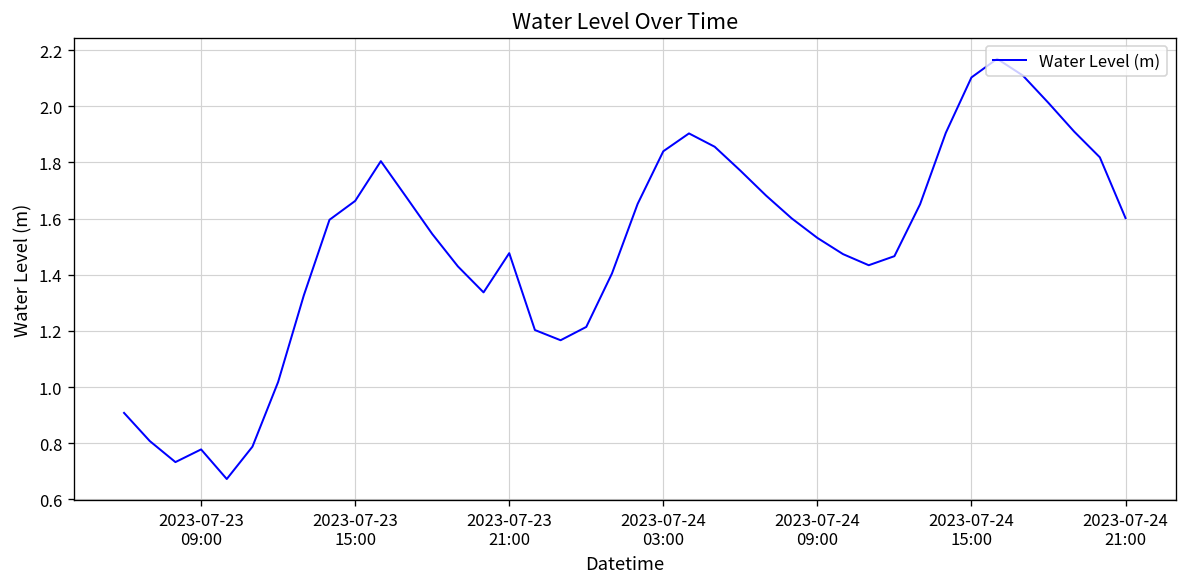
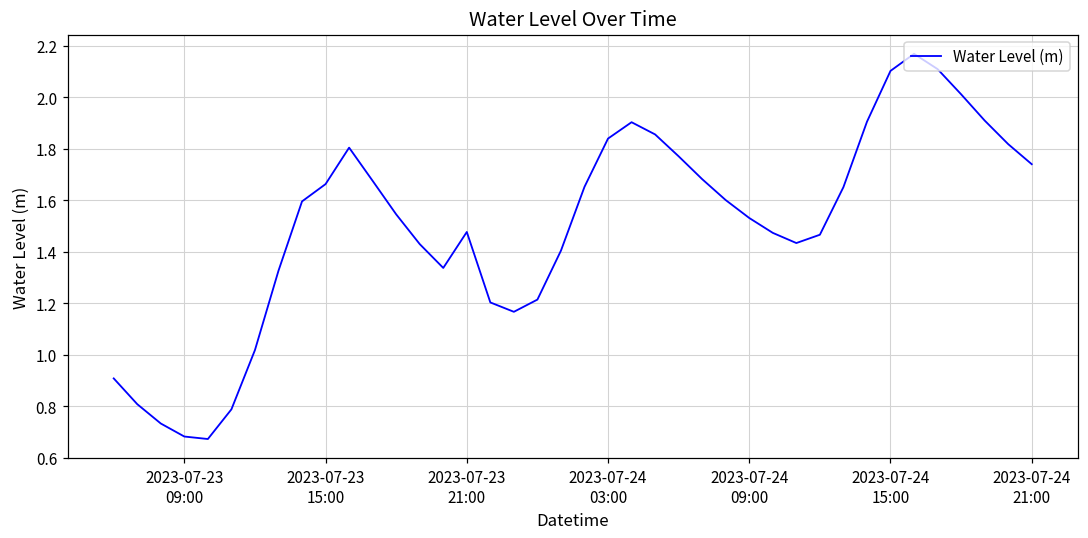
  {
-   "2023-07-23 09:00": 0.78,
+   "2023-07-23 09:00": 0.68,
    "2023-07-23 15:00": 1.66,
    "2023-07-23 21:00": 1.48,
    "2023-07-24 03:00": 1.84,
    "2023-07-24 09:00": 1.53,
    "2023-07-24 15:00": 2.10,
-   "2023-07-24 21:00": 1.60
+   "2023-07-24 21:00": 1.74
  }
